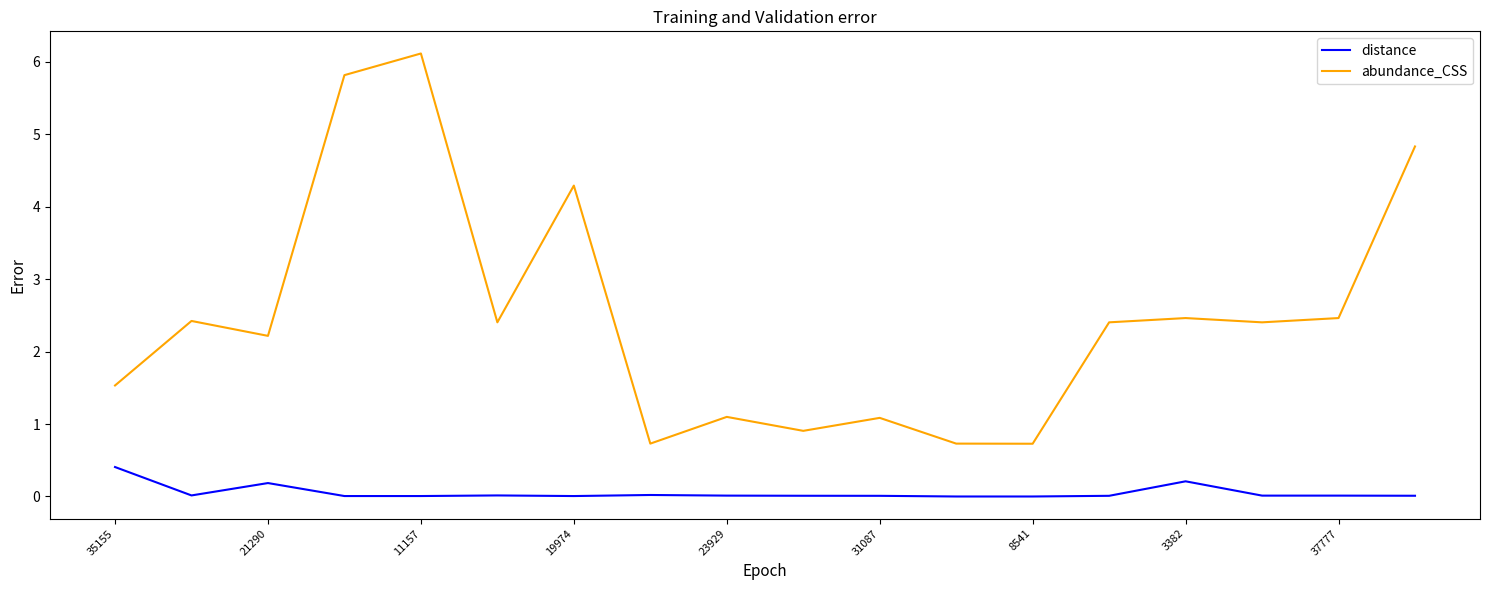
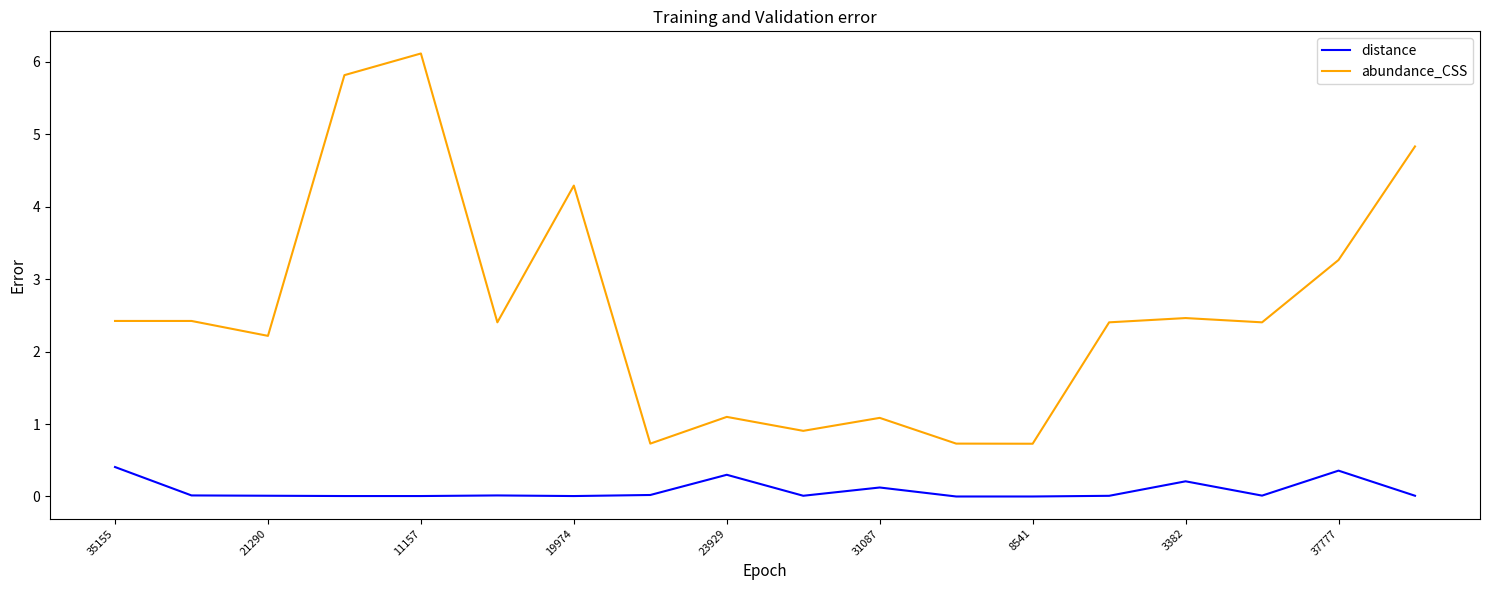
  {
    "distance": {
      "35155": 0.4,
-     "21290": 0.2,
+     "21290": 0.0,
      "11157": 0.0,
      "19974": 0.0,
-     "23929": 0.0,
-     "31087": 0.0,
+     "23929": 0.3,
+     "31087": 0.1,
      "8541": 0.0,
      "3382": 0.2,
-     "37777": 0.0
+     "37777": 0.4
    },
    "abundance_CSS": {
-     "35155": 1.5,
+     "35155": 2.4,
      "21290": 2.2,
      "11157": 6.1,
      "19974": 4.3,
      "23929": 1.1,
      "31087": 1.1,
      "8541": 0.7,
      "3382": 2.5,
-     "37777": 2.5
+     "37777": 3.3
    }
  }
